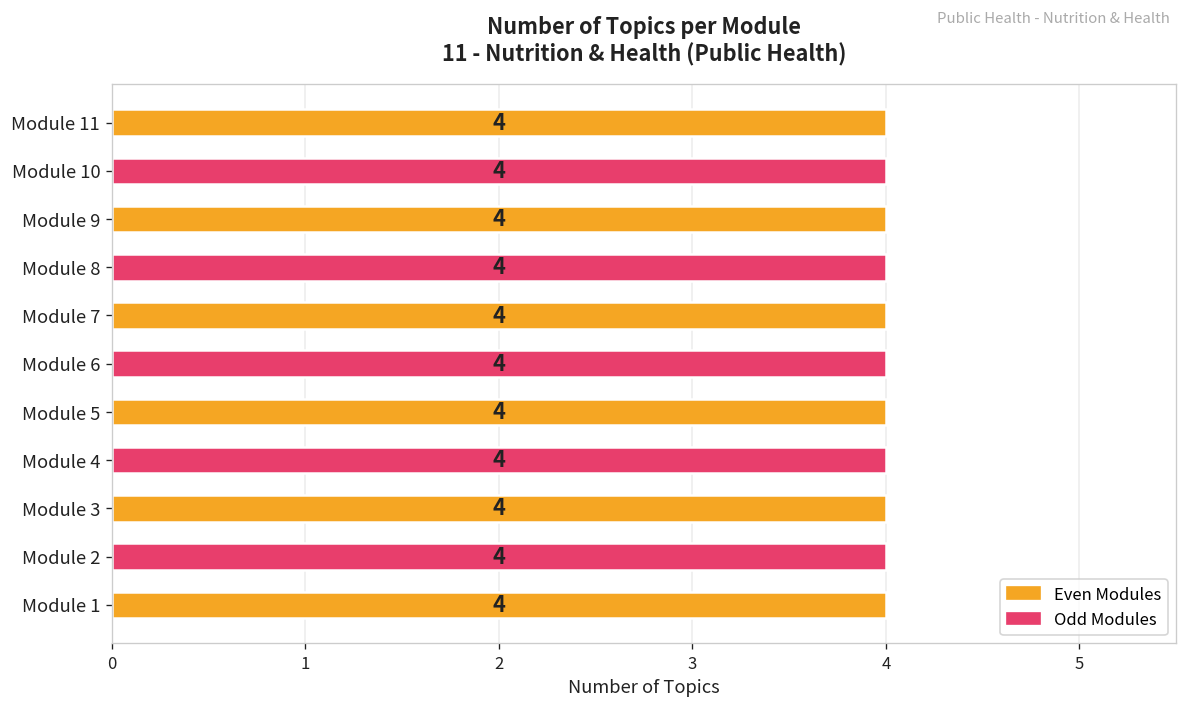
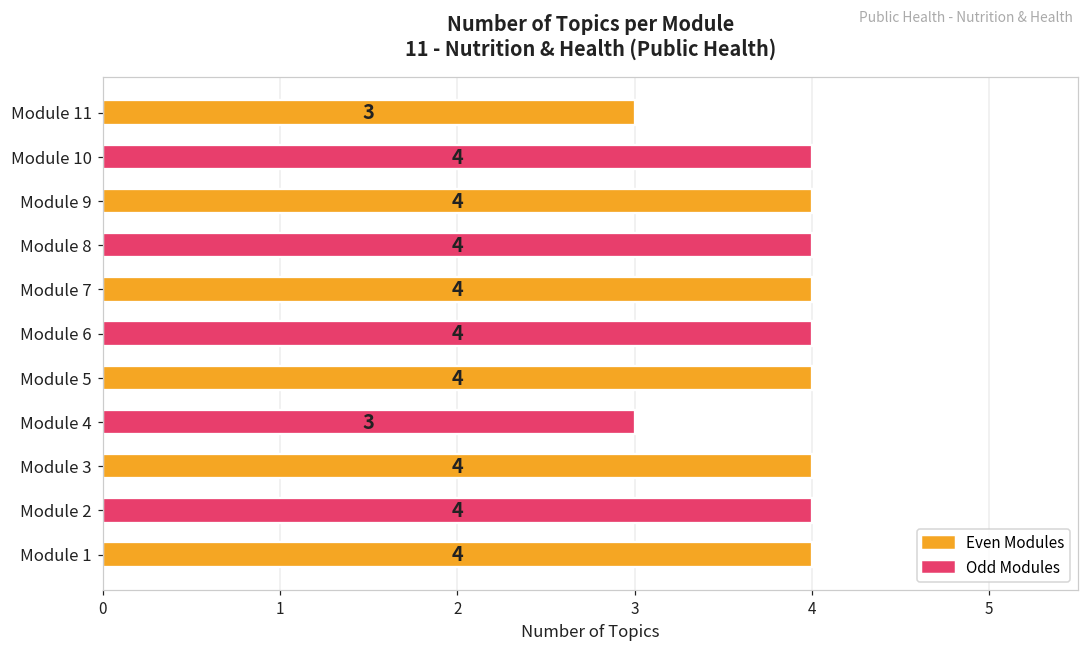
  {
-   "Module 11": 4,
+   "Module 11": 3,
    "Module 10": 4,
    "Module 9": 4,
    "Module 8": 4,
    "Module 7": 4,
    "Module 6": 4,
    "Module 5": 4,
-   "Module 4": 4,
+   "Module 4": 3,
    "Module 3": 4,
    "Module 2": 4,
    "Module 1": 4
  }
